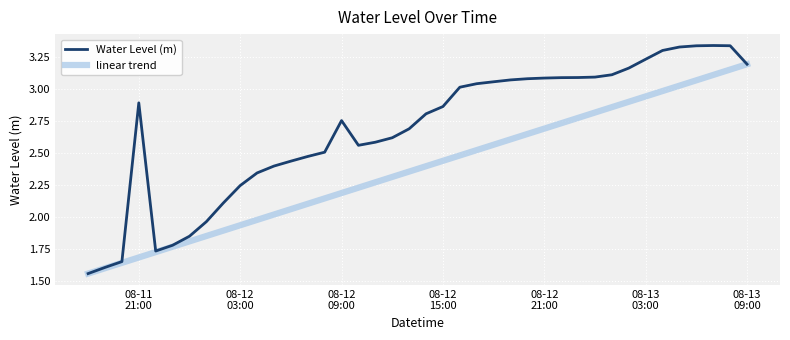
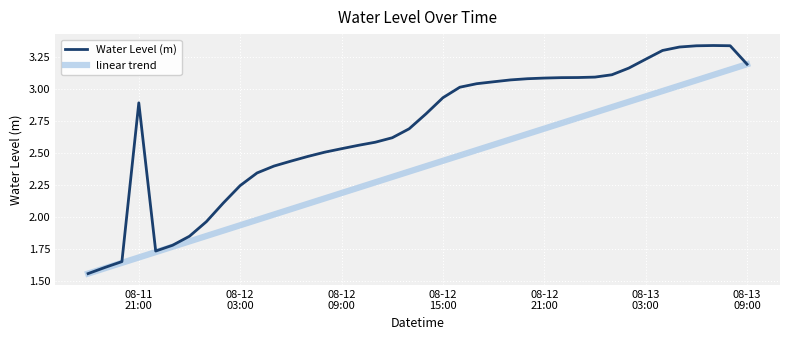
  {
    "Water Level (m)": {
      "08-11 21:00": 2.89,
      "08-12 03:00": 2.25,
-     "08-12 09:00": 2.75,
-     "08-12 15:00": 2.86,
+     "08-12 09:00": 2.53,
+     "08-12 15:00": 2.93,
      "08-12 21:00": 3.08,
      "08-13 03:00": 3.23
    },
    "linear trend": {
      "08-11 21:00": 1.69,
      "08-12 03:00": 1.94,
      "08-12 09:00": 2.19,
      "08-12 15:00": 2.44,
      "08-12 21:00": 2.69,
      "08-13 03:00": 2.94
    }
  }
